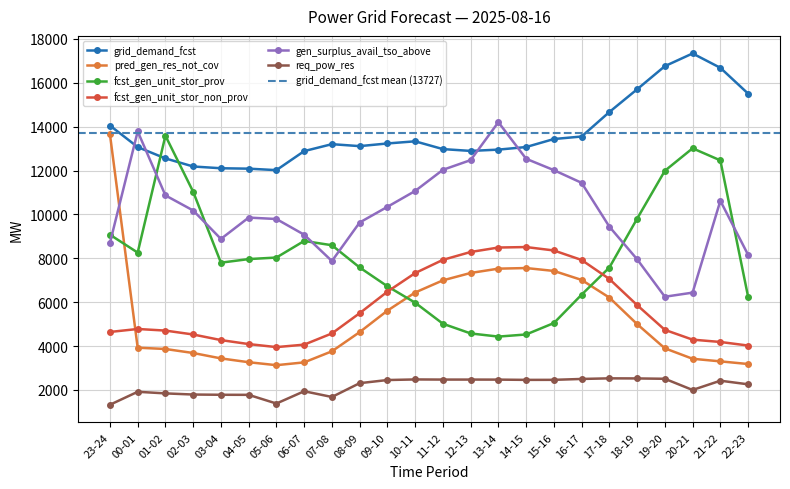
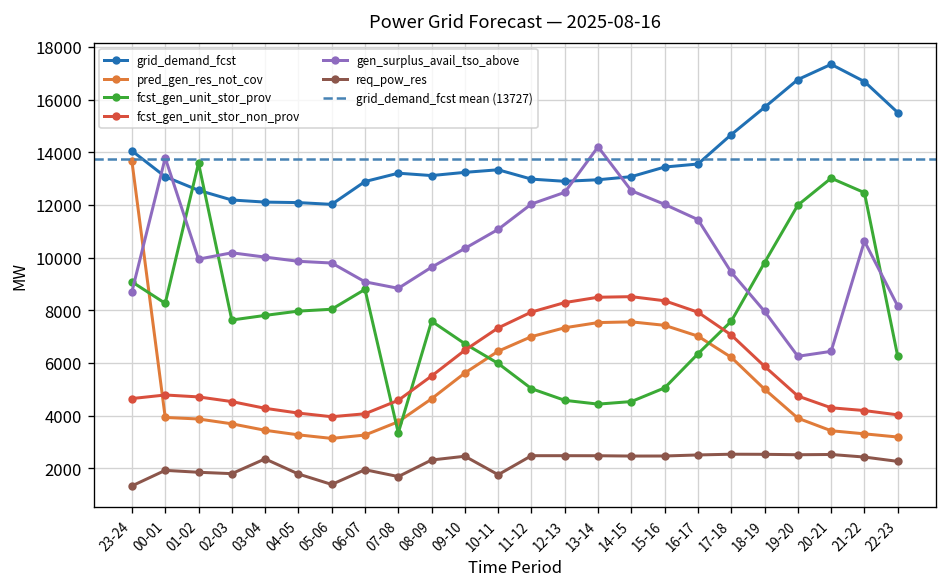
  {
    "grid_demand_fcst": {
      "23-24": 14100,
      "00-01": 13100,
      "01-02": 12600,
      "02-03": 12200,
      "03-04": 12100,
      "04-05": 12100,
      "05-06": 12000,
      "06-07": 12900,
      "07-08": 13200,
      "08-09": 13100,
      "09-10": 13200,
      "10-11": 13300,
      "11-12": 13000,
      "12-13": 12900,
      "13-14": 13000,
      "14-15": 13100,
      "15-16": 13400,
      "16-17": 13600,
      "17-18": 14700,
      "18-19": 15700,
      "19-20": 16800,
      "20-21": 17300,
      "21-22": 16700,
      "22-23": 15500
    },
    "fcst_gen_unit_stor_prov": {
      "23-24": 9100,
      "00-01": 8300,
      "01-02": 13600,
-     "02-03": 11000,
+     "02-03": 7600,
      "03-04": 7800,
      "04-05": 8000,
      "05-06": 8000,
      "06-07": 8800,
-     "07-08": 8600,
+     "07-08": 3300,
      "08-09": 7600,
      "09-10": 6700,
      "10-11": 6000,
      "11-12": 5000,
      "12-13": 4600,
      "13-14": 4400,
      "14-15": 4500,
      "15-16": 5100,
      "16-17": 6300,
      "17-18": 7600,
      "18-19": 9800,
      "19-20": 12000,
      "20-21": 13000,
      "21-22": 12500,
      "22-23": 6300
    },
    "gen_surplus_avail_tso_above": {
      "23-24": 8700,
      "00-01": 13800,
-     "01-02": 10900,
+     "01-02": 9900,
      "02-03": 10200,
-     "03-04": 8900,
+     "03-04": 10000,
      "04-05": 9900,
      "05-06": 9800,
      "06-07": 9100,
-     "07-08": 7900,
+     "07-08": 8800,
      "08-09": 9600,
      "09-10": 10300,
      "10-11": 11100,
      "11-12": 12000,
      "12-13": 12500,
      "13-14": 14200,
      "14-15": 12500,
      "15-16": 12000,
      "16-17": 11400,
      "17-18": 9400,
      "18-19": 8000,
      "19-20": 6300,
      "20-21": 6400,
      "21-22": 10600,
      "22-23": 8200
    },
    "req_pow_res": {
      "23-24": 1300,
      "00-01": 1900,
      "01-02": 1800,
      "02-03": 1800,
-     "03-04": 1800,
+     "03-04": 2400,
      "04-05": 1800,
      "05-06": 1400,
      "06-07": 1900,
      "07-08": 1700,
      "08-09": 2300,
      "09-10": 2500,
-     "10-11": 2500,
+     "10-11": 1800,
      "11-12": 2500,
      "12-13": 2500,
      "13-14": 2500,
      "14-15": 2500,
      "15-16": 2500,
      "16-17": 2500,
      "17-18": 2500,
      "18-19": 2500,
      "19-20": 2500,
-     "20-21": 2000,
+     "20-21": 2500,
      "21-22": 2400,
      "22-23": 2300
    }
  }
